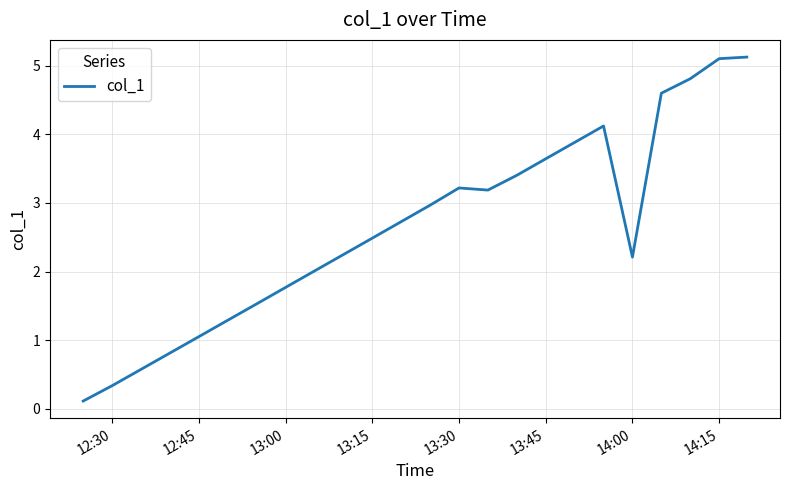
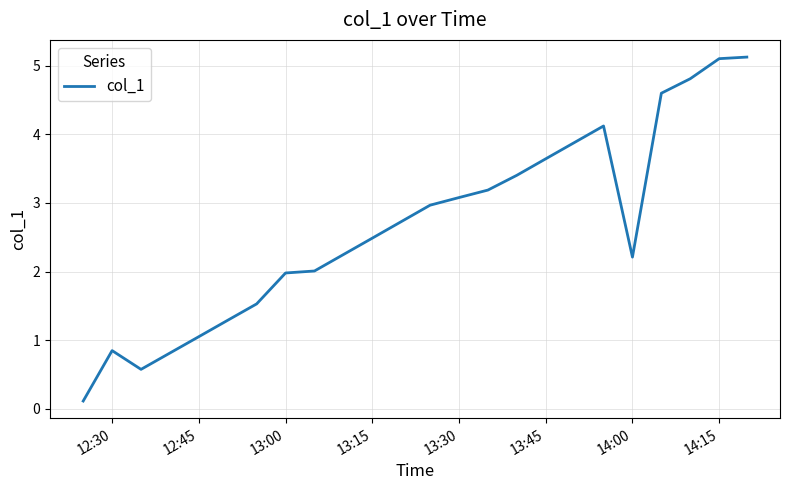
  {
-   "12:30": 0.3,
+   "12:30": 0.9,
    "12:45": 1.1,
-   "13:00": 1.8,
+   "13:00": 2.0,
    "13:15": 2.5,
-   "13:30": 3.2,
+   "13:30": 3.1,
    "13:45": 3.6,
    "14:00": 2.2,
    "14:15": 5.1
  }
